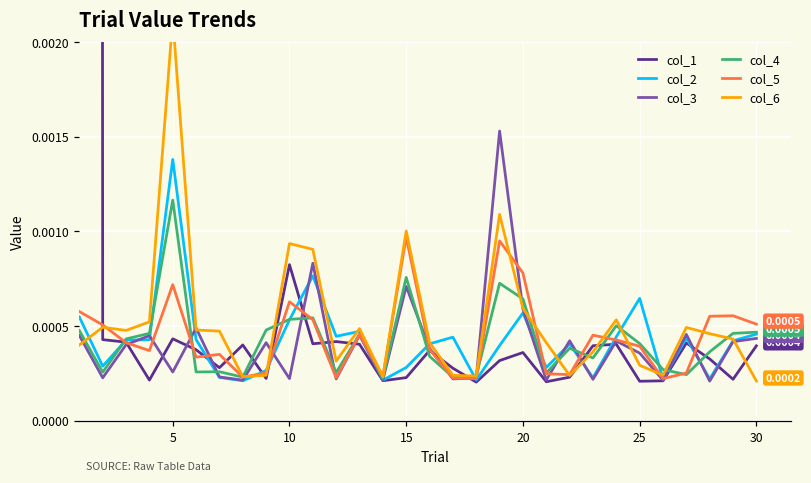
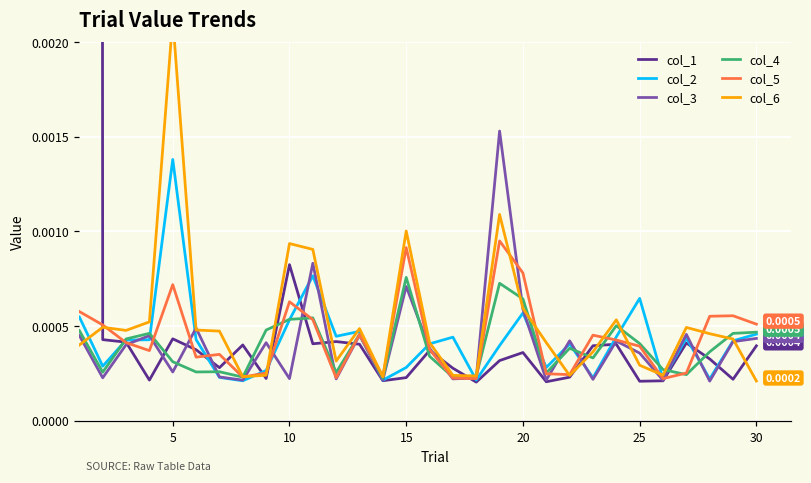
  {
    "col_2": {
      "5": 0.00138,
      "15": 0.00028,
      "20": 0.00057,
      "25": 0.00065
    },
    "col_4": {
-     "5": 0.00117,
+     "5": 0.00031,
      "15": 0.00076,
      "20": 0.00064
    },
    "col_5": {
      "5": 0.00072,
      "10": 0.00063,
-     "15": 0.00097,
+     "15": 0.00091,
      "20": 0.00078
    },
    "col_6": {
      "10": 0.00094,
      "15": 0.00100,
      "25": 0.00029
    }
  }
